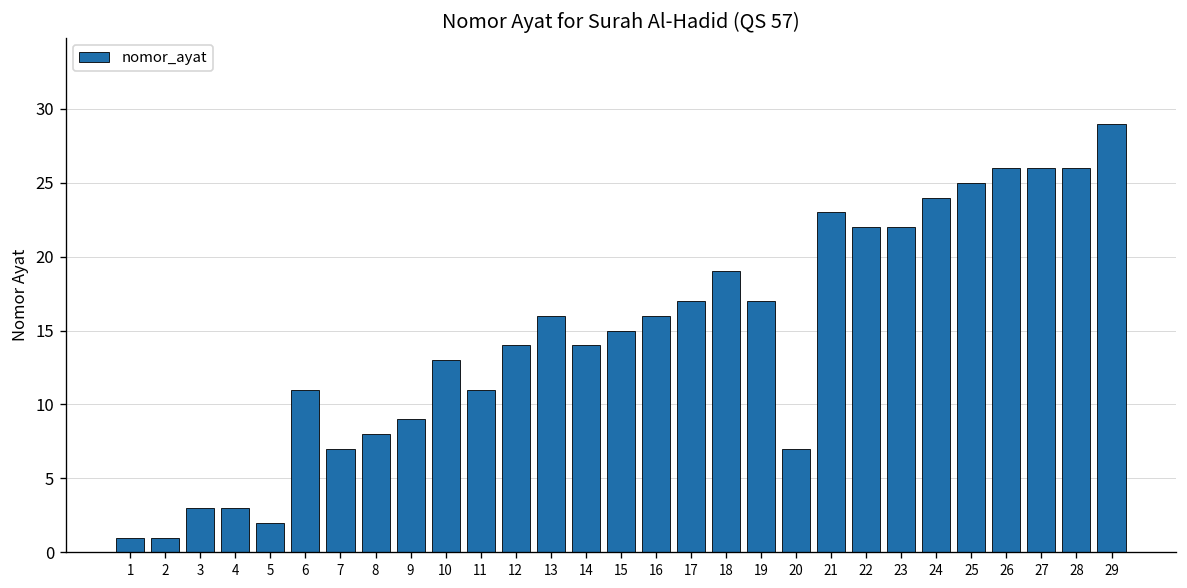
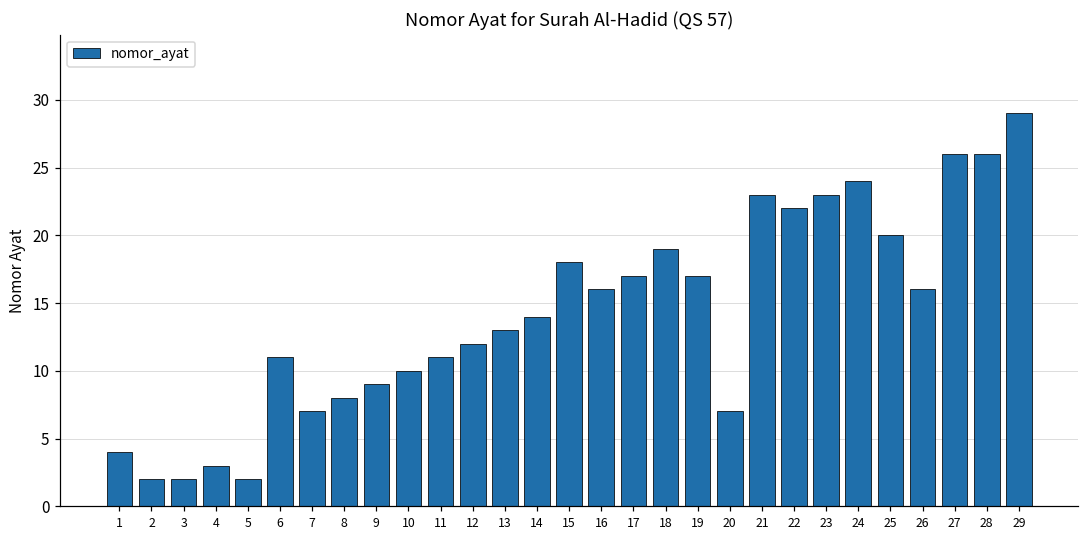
  {
-   "1": 1,
-   "2": 1,
-   "3": 3,
+   "1": 4,
+   "2": 2,
+   "3": 2,
    "4": 3,
    "5": 2,
    "6": 11,
    "7": 7,
    "8": 8,
    "9": 9,
-   "10": 13,
+   "10": 10,
    "11": 11,
-   "12": 14,
-   "13": 16,
+   "12": 12,
+   "13": 13,
    "14": 14,
-   "15": 15,
+   "15": 18,
    "16": 16,
    "17": 17,
    "18": 19,
    "19": 17,
    "20": 7,
    "21": 23,
    "22": 22,
-   "23": 22,
+   "23": 23,
    "24": 24,
-   "25": 25,
-   "26": 26,
+   "25": 20,
+   "26": 16,
    "27": 26,
    "28": 26,
    "29": 29
  }
